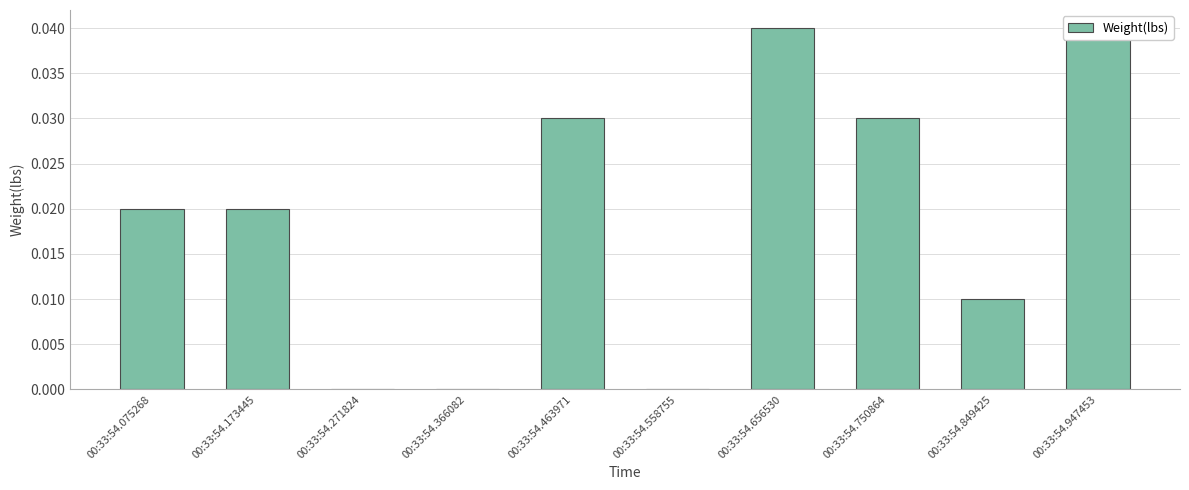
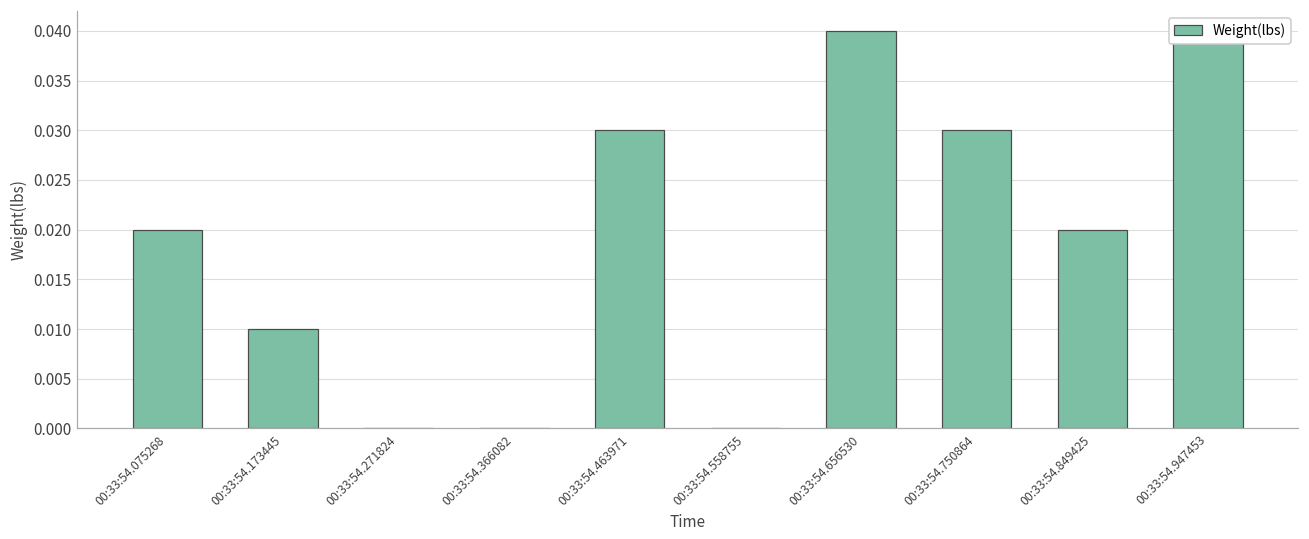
  {
    "00:33:54.075268": 0.02,
-   "00:33:54.173445": 0.02,
+   "00:33:54.173445": 0.01,
    "00:33:54.271824": 0.00,
    "00:33:54.366082": 0.00,
    "00:33:54.463971": 0.03,
    "00:33:54.558755": 0.00,
    "00:33:54.656530": 0.04,
    "00:33:54.750864": 0.03,
-   "00:33:54.849425": 0.01
+   "00:33:54.849425": 0.02
  }
